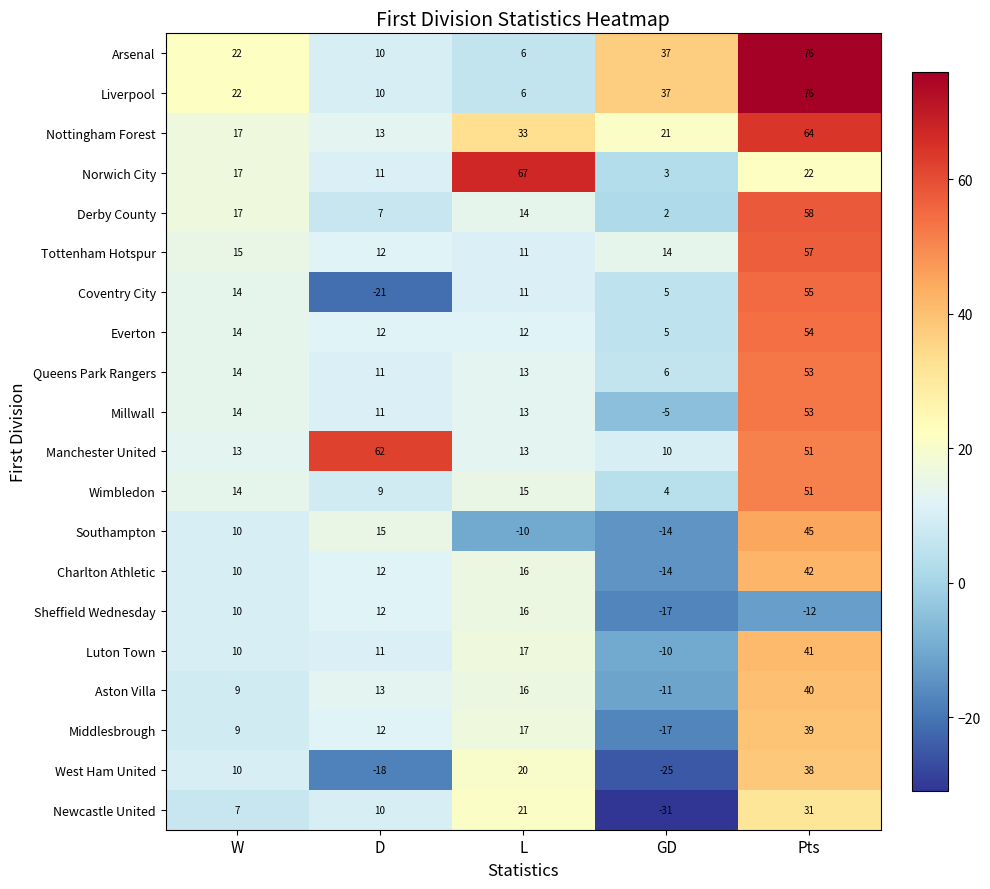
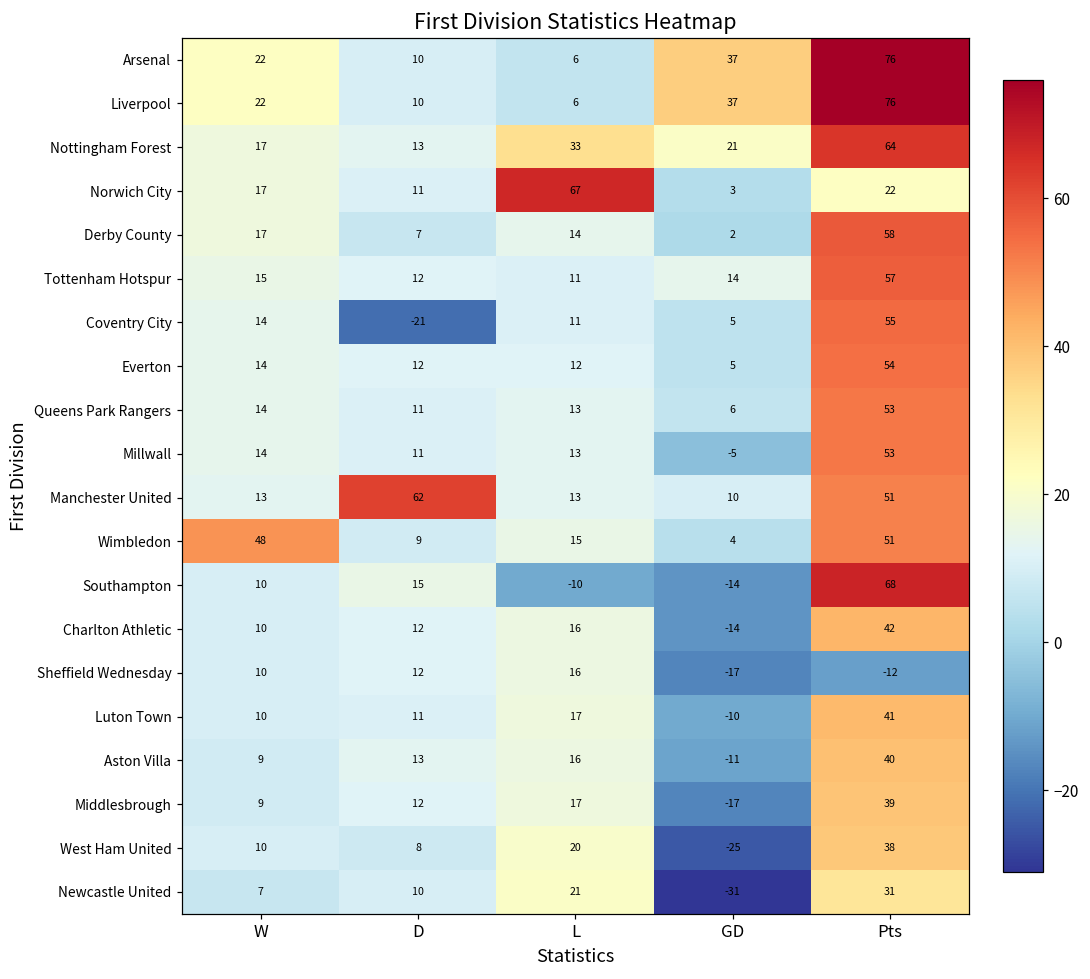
  {
    "Arsenal": {
      "W": 22,
      "D": 10,
      "L": 6,
      "GD": 37,
      "Pts": 76
    },
    "Liverpool": {
      "W": 22,
      "D": 10,
      "L": 6,
      "GD": 37,
      "Pts": 76
    },
    "Nottingham Forest": {
      "W": 17,
      "D": 13,
      "L": 33,
      "GD": 21,
      "Pts": 64
    },
    "Norwich City": {
      "W": 17,
      "D": 11,
      "L": 67,
      "GD": 3,
      "Pts": 22
    },
    "Derby County": {
      "W": 17,
      "D": 7,
      "L": 14,
      "GD": 2,
      "Pts": 58
    },
    "Tottenham Hotspur": {
      "W": 15,
      "D": 12,
      "L": 11,
      "GD": 14,
      "Pts": 57
    },
    "Coventry City": {
      "W": 14,
      "D": -21,
      "L": 11,
      "GD": 5,
      "Pts": 55
    },
    "Everton": {
      "W": 14,
      "D": 12,
      "L": 12,
      "GD": 5,
      "Pts": 54
    },
    "Queens Park Rangers": {
      "W": 14,
      "D": 11,
      "L": 13,
      "GD": 6,
      "Pts": 53
    },
    "Millwall": {
      "W": 14,
      "D": 11,
      "L": 13,
      "GD": -5,
      "Pts": 53
    },
    "Manchester United": {
      "W": 13,
      "D": 62,
      "L": 13,
      "GD": 10,
      "Pts": 51
    },
    "Wimbledon": {
-     "W": 14,
+     "W": 48,
      "D": 9,
      "L": 15,
      "GD": 4,
      "Pts": 51
    },
    "Southampton": {
      "W": 10,
      "D": 15,
      "L": -10,
      "GD": -14,
-     "Pts": 45
+     "Pts": 68
    },
    "Charlton Athletic": {
      "W": 10,
      "D": 12,
      "L": 16,
      "GD": -14,
      "Pts": 42
    },
    "Sheffield Wednesday": {
      "W": 10,
      "D": 12,
      "L": 16,
      "GD": -17,
      "Pts": -12
    },
    "Luton Town": {
      "W": 10,
      "D": 11,
      "L": 17,
      "GD": -10,
      "Pts": 41
    },
    "Aston Villa": {
      "W": 9,
      "D": 13,
      "L": 16,
      "GD": -11,
      "Pts": 40
    },
    "Middlesbrough": {
      "W": 9,
      "D": 12,
      "L": 17,
      "GD": -17,
      "Pts": 39
    },
    "West Ham United": {
      "W": 10,
-     "D": -18,
+     "D": 8,
      "L": 20,
      "GD": -25,
      "Pts": 38
    },
    "Newcastle United": {
      "W": 7,
      "D": 10,
      "L": 21,
      "GD": -31,
      "Pts": 31
    }
  }
